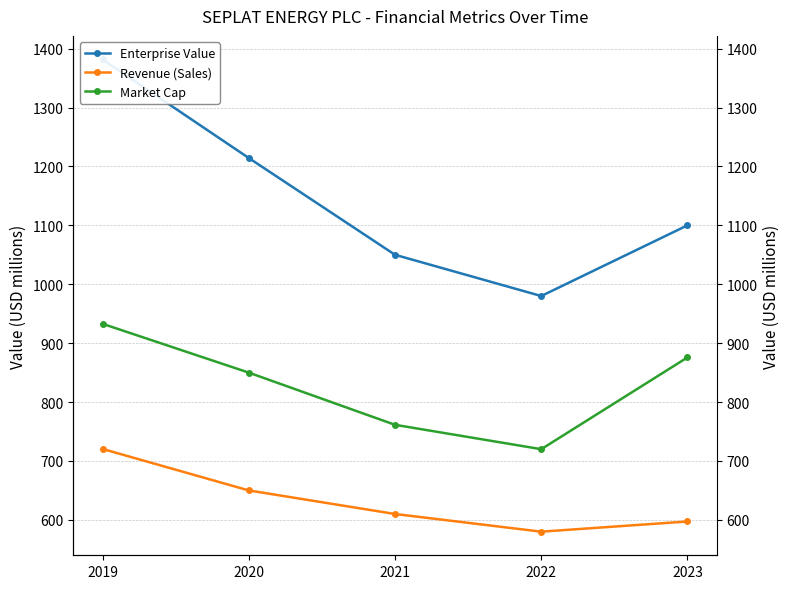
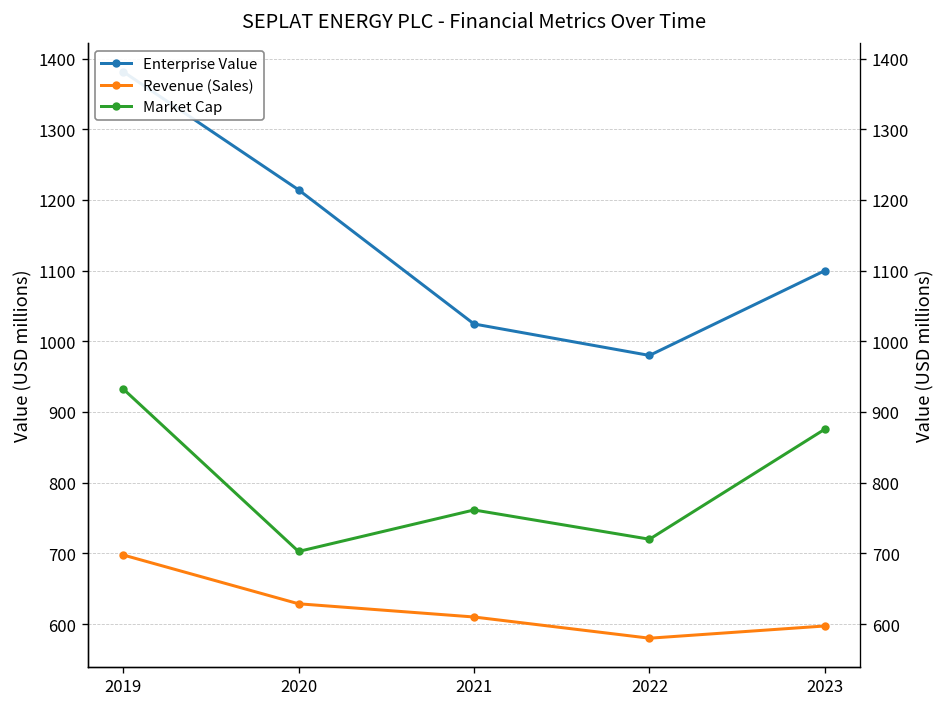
  {
    "Enterprise Value": {
      "2020": 1210,
-     "2021": 1050,
+     "2021": 1020,
      "2022": 980,
      "2023": 1100
    },
    "Revenue (Sales)": {
-     "2019": 720,
-     "2020": 650,
+     "2019": 700,
+     "2020": 630,
      "2021": 610,
      "2022": 580,
      "2023": 600
    },
    "Market Cap": {
      "2019": 930,
-     "2020": 850,
+     "2020": 700,
      "2021": 760,
      "2022": 720,
      "2023": 880
    }
  }
